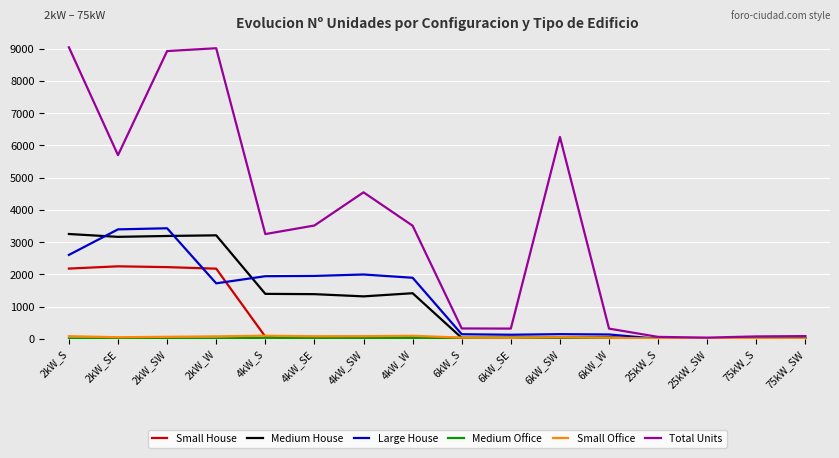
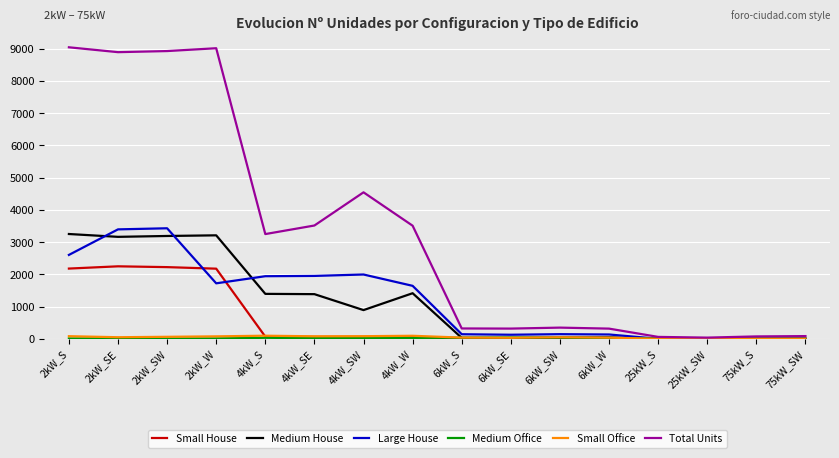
  {
    "Small House": {
      "2kW_S": 2200,
      "2kW_SE": 2200,
      "2kW_SW": 2200,
      "2kW_W": 2200
    },
    "Medium House": {
      "2kW_S": 3300,
      "2kW_SE": 3200,
      "2kW_SW": 3200,
      "2kW_W": 3200,
      "4kW_S": 1400,
      "4kW_SE": 1400,
-     "4kW_SW": 1300,
+     "4kW_SW": 900,
      "4kW_W": 1400
    },
    "Large House": {
      "2kW_S": 2600,
      "2kW_SE": 3400,
      "2kW_SW": 3400,
      "2kW_W": 1700,
      "4kW_S": 1900,
      "4kW_SE": 2000,
      "4kW_SW": 2000,
-     "4kW_W": 1900,
+     "4kW_W": 1600,
      "6kW_S": 100,
      "6kW_SE": 100,
      "6kW_SW": 100,
      "6kW_W": 100
    },
    "Total Units": {
      "2kW_S": 9000,
-     "2kW_SE": 5700,
+     "2kW_SE": 8900,
      "2kW_SW": 8900,
      "2kW_W": 9000,
      "4kW_S": 3300,
      "4kW_SE": 3500,
      "4kW_SW": 4500,
      "4kW_W": 3500,
      "6kW_S": 300,
      "6kW_SE": 300,
-     "6kW_SW": 6300,
+     "6kW_SW": 300,
      "6kW_W": 300,
      "75kW_SW": 100
    }
  }
